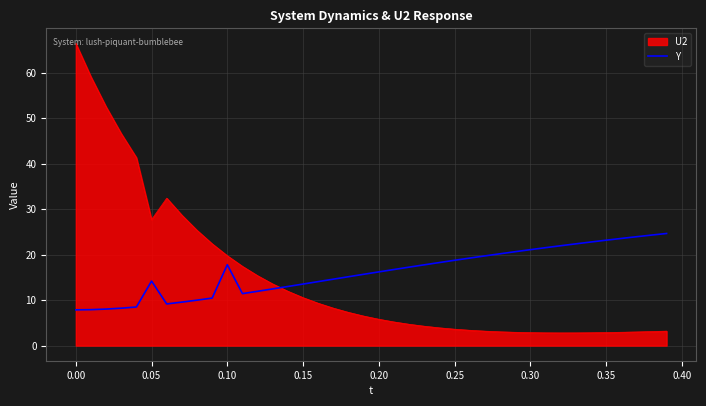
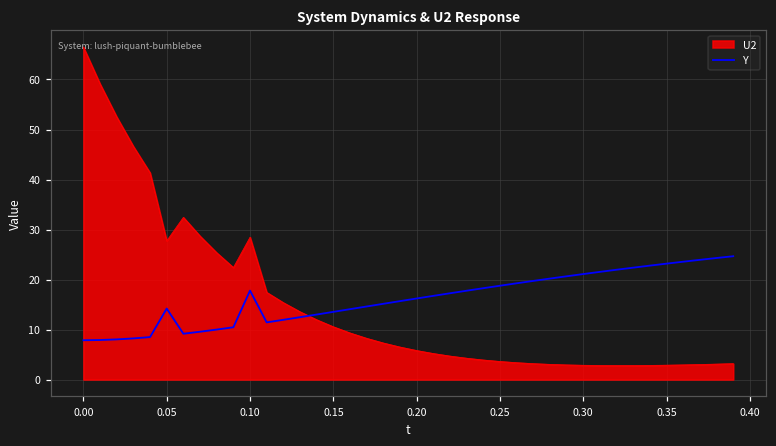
  {
    "U2": {
      "0.00": 66,
      "0.05": 28,
-     "0.10": 20,
+     "0.10": 28,
      "0.15": 11,
      "0.20": 6,
      "0.25": 4,
      "0.30": 3,
      "0.35": 3
    },
    "Y": {
      "0.00": 8,
      "0.05": 14,
      "0.10": 18,
      "0.15": 14,
      "0.20": 16,
      "0.25": 19,
      "0.30": 21,
      "0.35": 23
    }
  }
